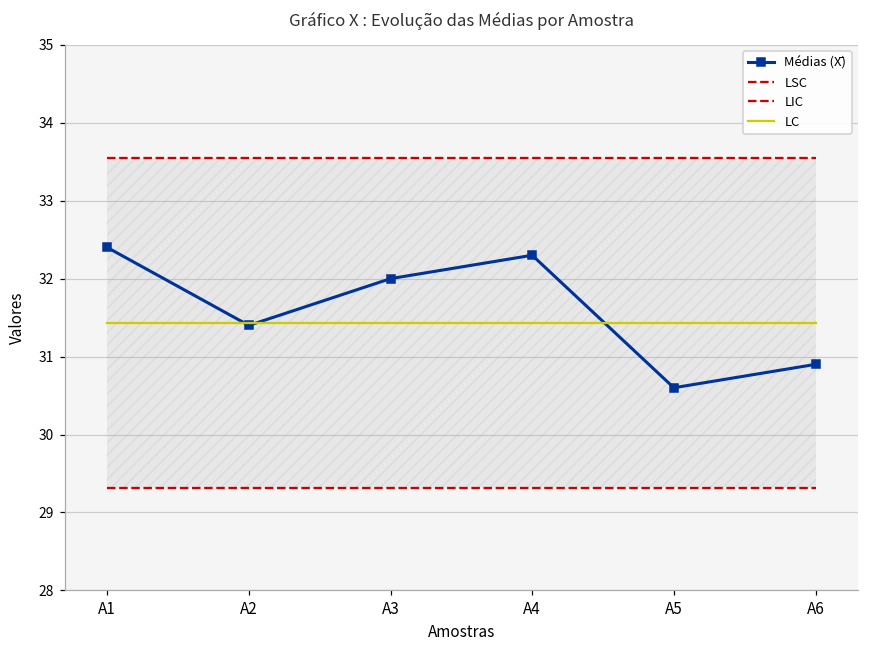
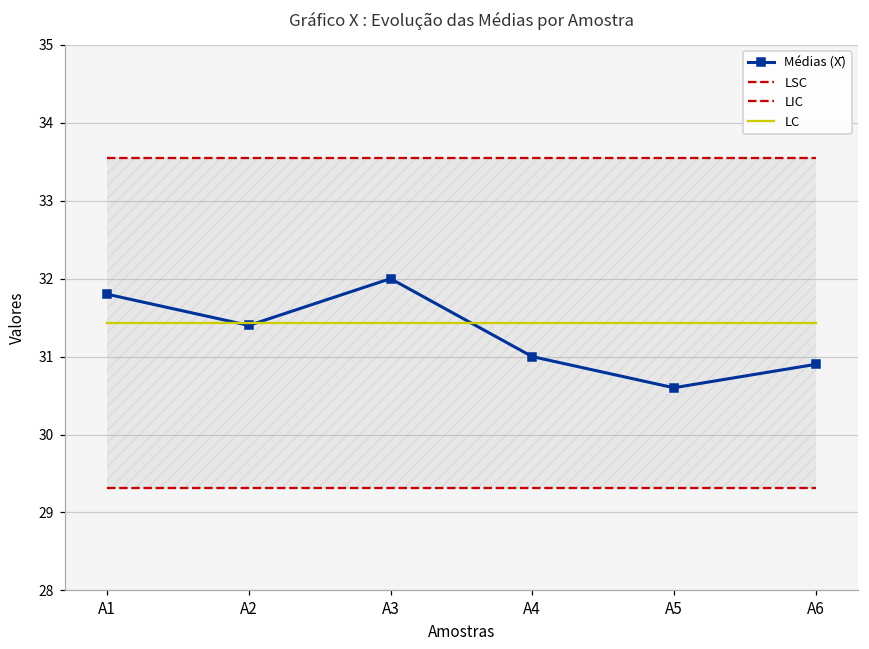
  {
    "Médias (X̄)": {
-     "A1": 32.4,
+     "A1": 31.8,
      "A3": 32.0,
-     "A4": 32.3,
+     "A4": 31.0,
      "A5": 30.6,
      "A6": 30.9
    },
    "LC": {
      "A1": 31.4,
      "A3": 31.4,
      "A4": 31.4,
      "A5": 31.4,
      "A6": 31.4
    }
  }
